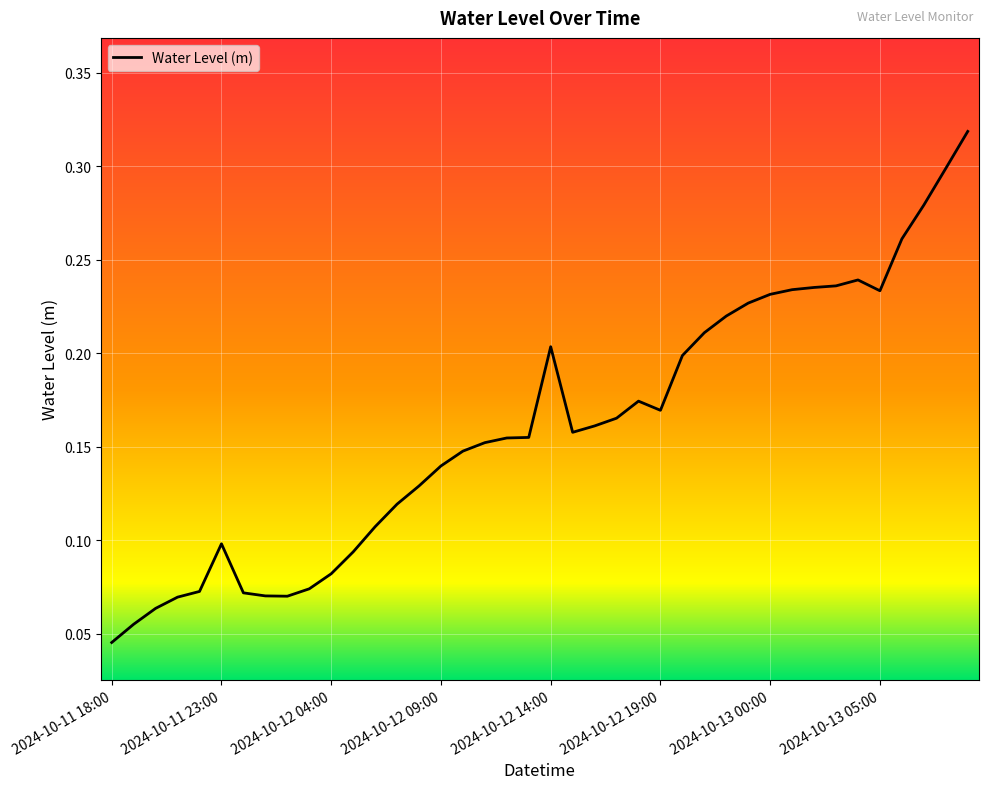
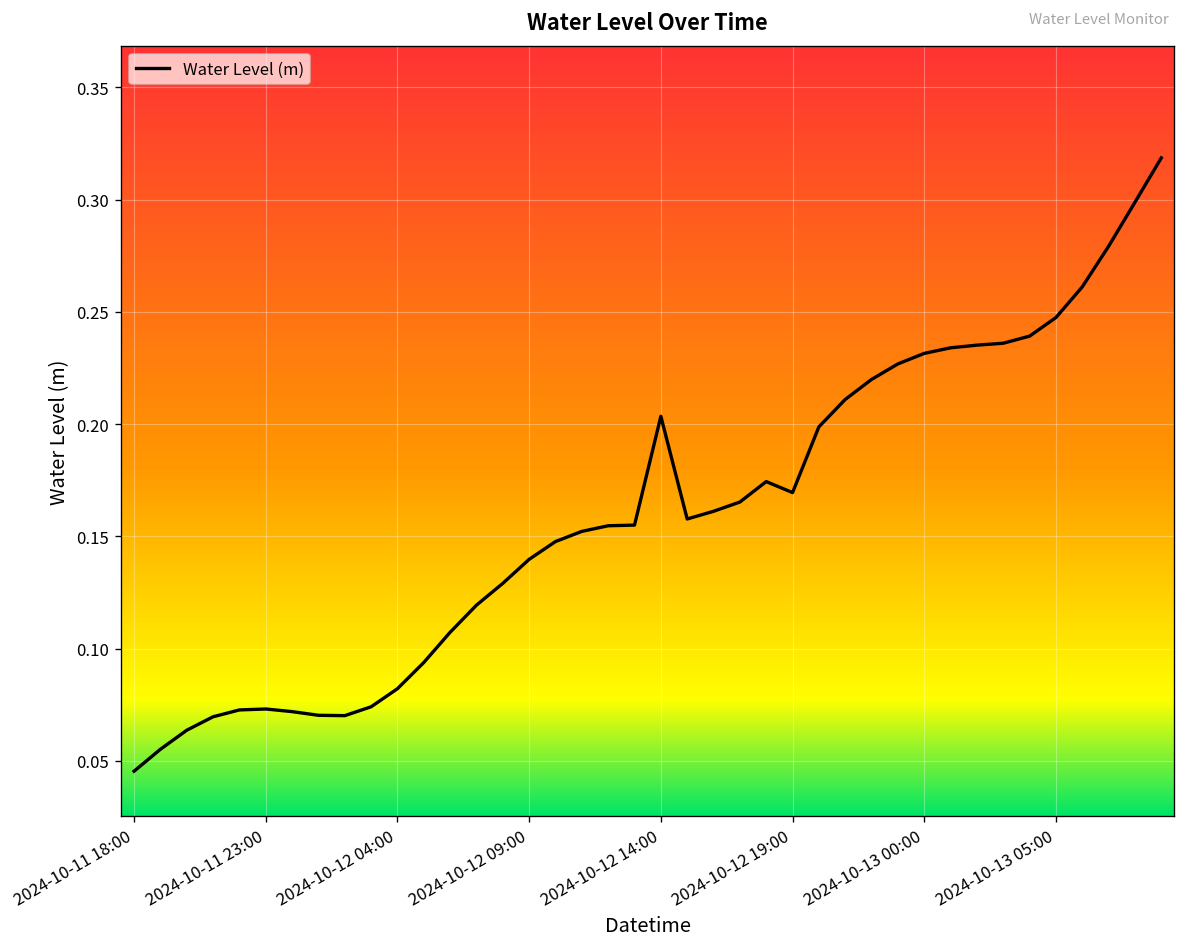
  {
    "2024-10-11 18:00": 0.045,
-   "2024-10-11 23:00": 0.098,
+   "2024-10-11 23:00": 0.073,
    "2024-10-12 04:00": 0.082,
    "2024-10-12 09:00": 0.140,
    "2024-10-12 14:00": 0.203,
    "2024-10-12 19:00": 0.169,
    "2024-10-13 00:00": 0.231,
-   "2024-10-13 05:00": 0.233
+   "2024-10-13 05:00": 0.247
  }
